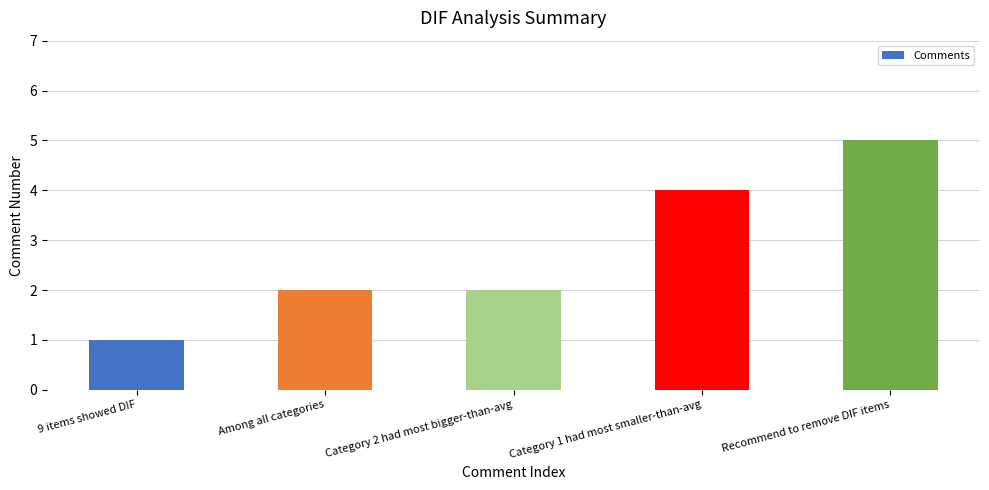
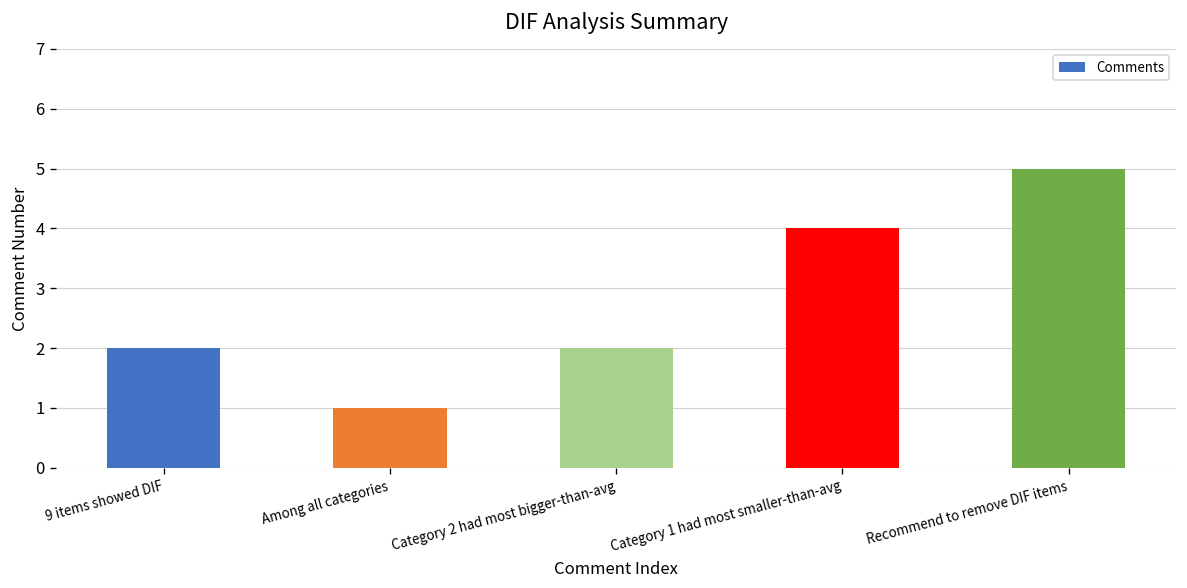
  {
-   "9 items showed DIF": 1,
-   "Among all categories": 2,
+   "9 items showed DIF": 2,
+   "Among all categories": 1,
    "Category 2 had most bigger-than-avg": 2,
    "Category 1 had most smaller-than-avg": 4,
    "Recommend to remove DIF items": 5
  }
